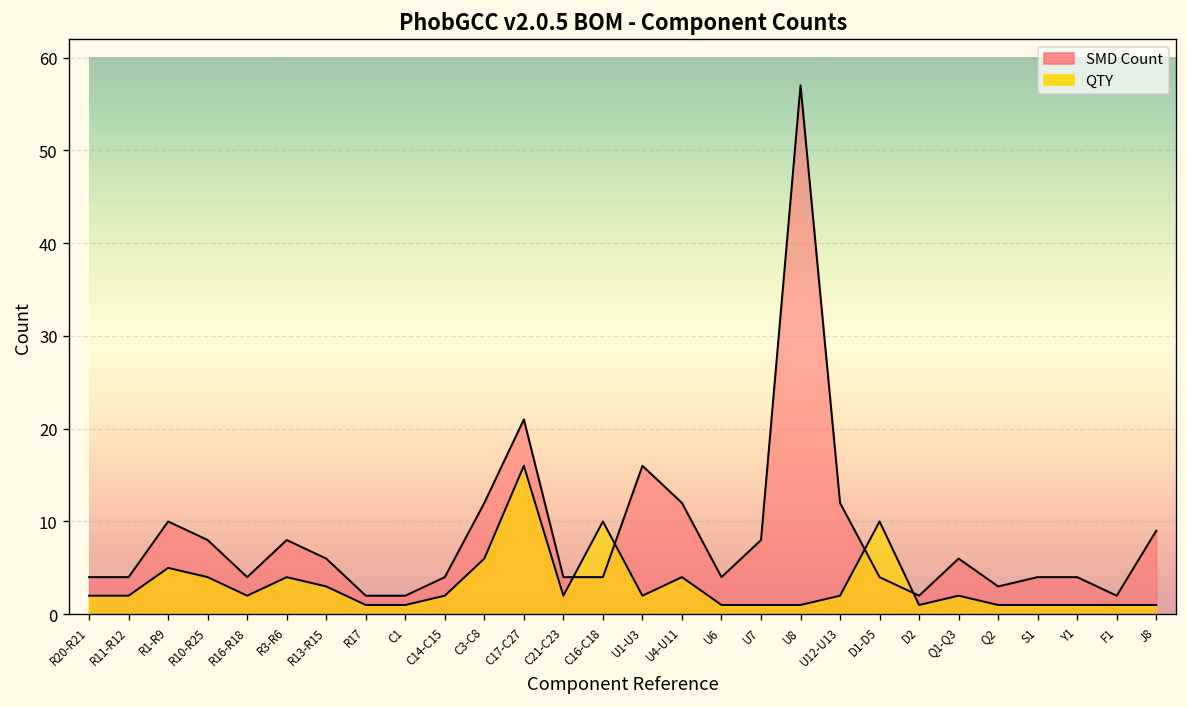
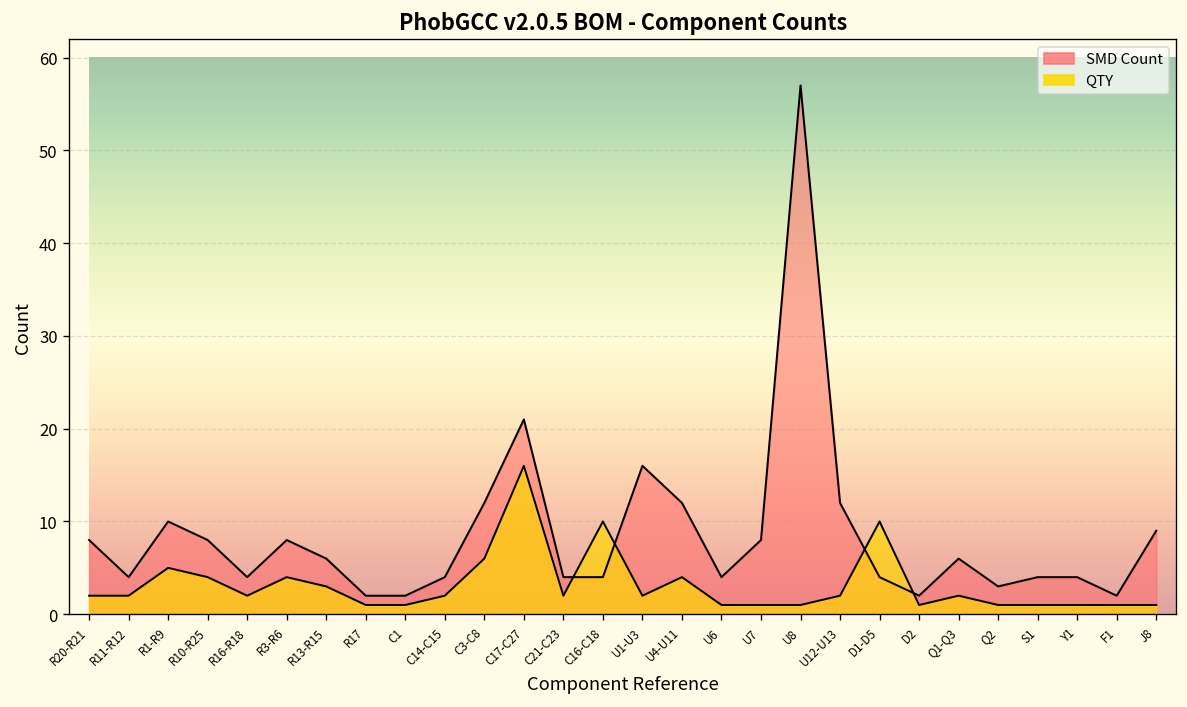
  {
    "SMD Count": {
-     "R20-R21": 4,
+     "R20-R21": 8,
      "R11-R12": 4,
      "R1-R9": 10,
      "R10-R25": 8,
      "R16-R18": 4,
      "R3-R6": 8,
      "R13-R15": 6,
      "R17": 2,
      "C1": 2,
      "C14-C15": 4,
      "C3-C8": 12,
      "C17-C27": 21,
      "C21-C23": 4,
      "C16-C18": 4,
      "U1-U3": 16,
      "U4-U11": 12,
      "U6": 4,
      "U7": 8,
      "U8": 57,
      "U12-U13": 12,
      "D1-D5": 4,
      "D2": 2,
      "Q1-Q3": 6,
      "Q2": 3,
      "S1": 4,
      "Y1": 4,
      "F1": 2,
      "J8": 9
    },
    "QTY": {
      "R20-R21": 2,
      "R11-R12": 2,
      "R1-R9": 5,
      "R10-R25": 4,
      "R16-R18": 2,
      "R3-R6": 4,
      "R13-R15": 3,
      "R17": 1,
      "C1": 1,
      "C14-C15": 2,
      "C3-C8": 6,
      "C17-C27": 16,
      "C21-C23": 2,
      "C16-C18": 10,
      "U1-U3": 2,
      "U4-U11": 4,
      "U6": 1,
      "U7": 1,
      "U8": 1,
      "U12-U13": 2,
      "D1-D5": 10,
      "D2": 1,
      "Q1-Q3": 2,
      "Q2": 1,
      "S1": 1,
      "Y1": 1,
      "F1": 1,
      "J8": 1
    }
  }
